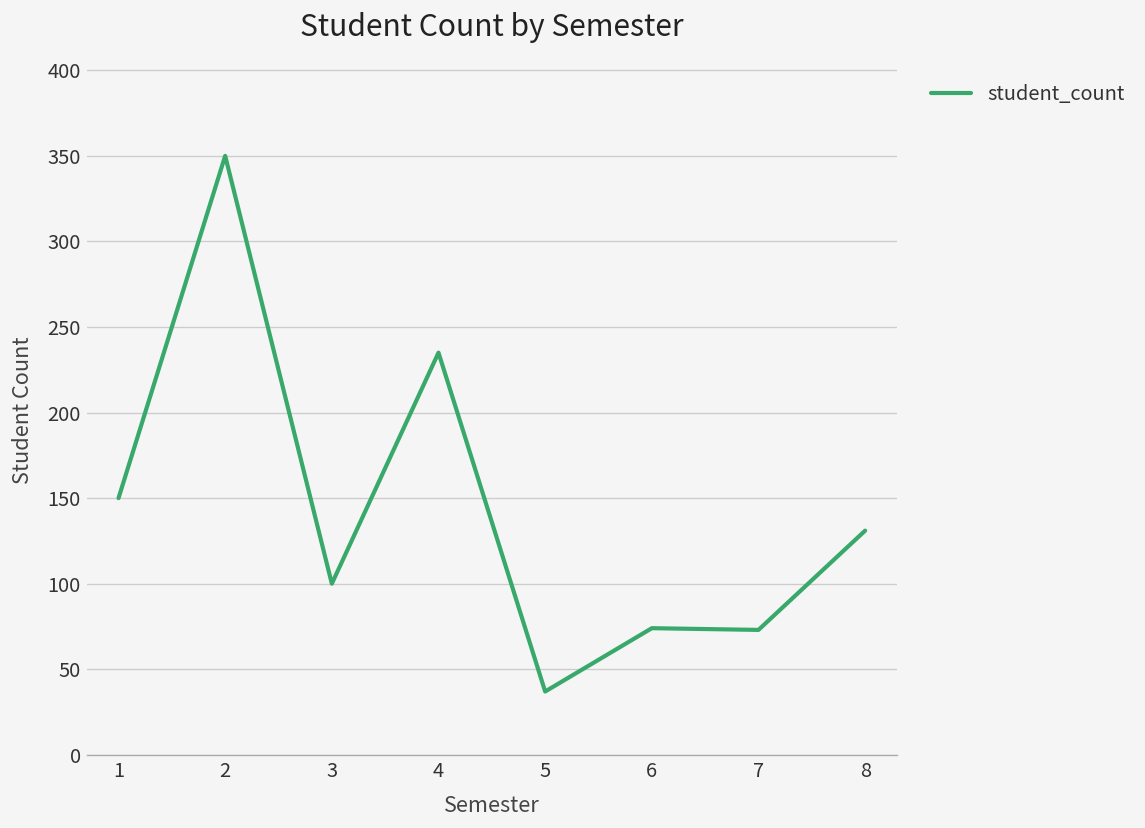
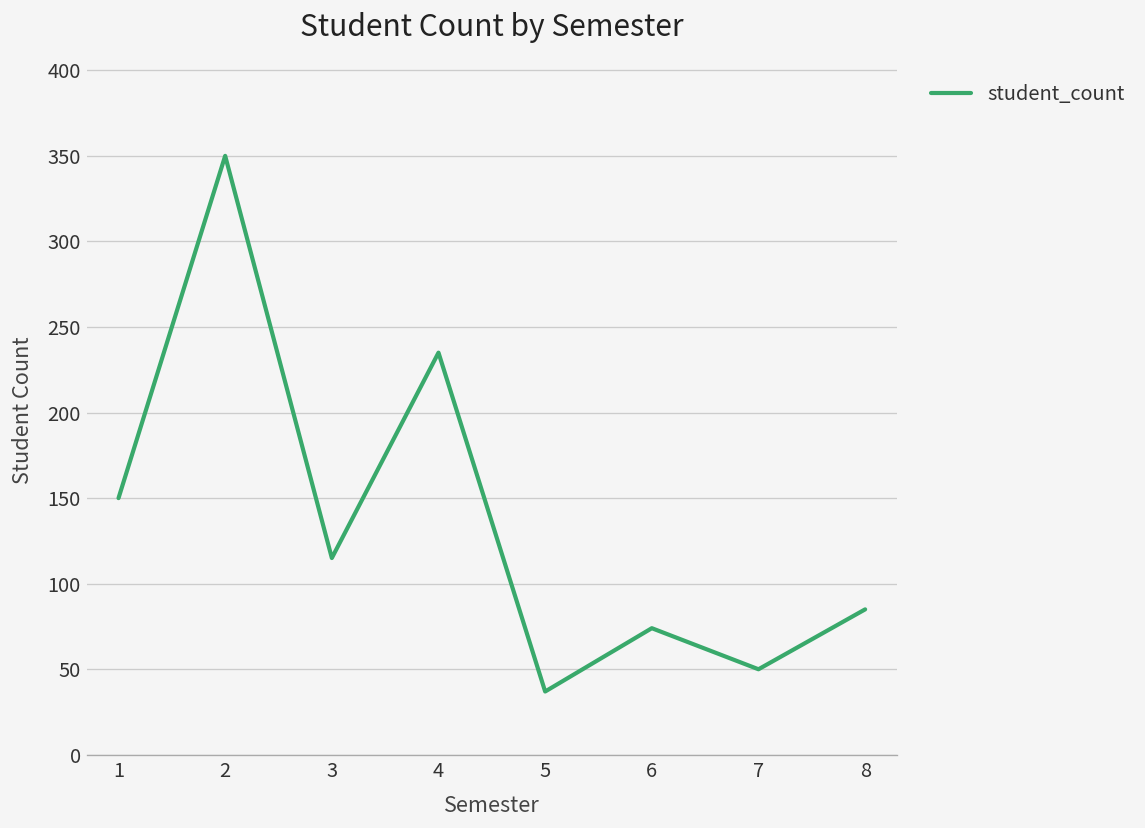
  {
    "1": 150,
    "2": 350,
-   "3": 100,
+   "3": 115,
    "4": 235,
    "5": 37,
    "6": 74,
-   "7": 73,
-   "8": 131
+   "7": 50,
+   "8": 85
  }
